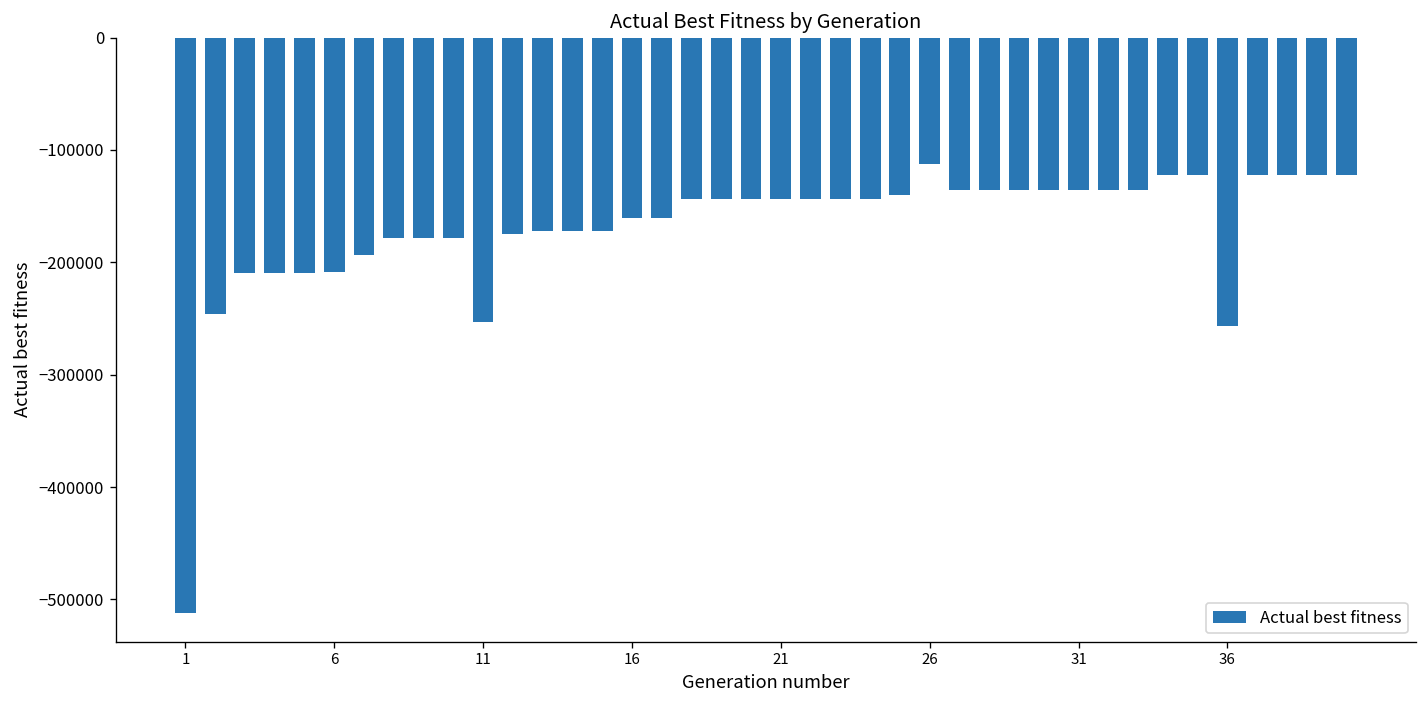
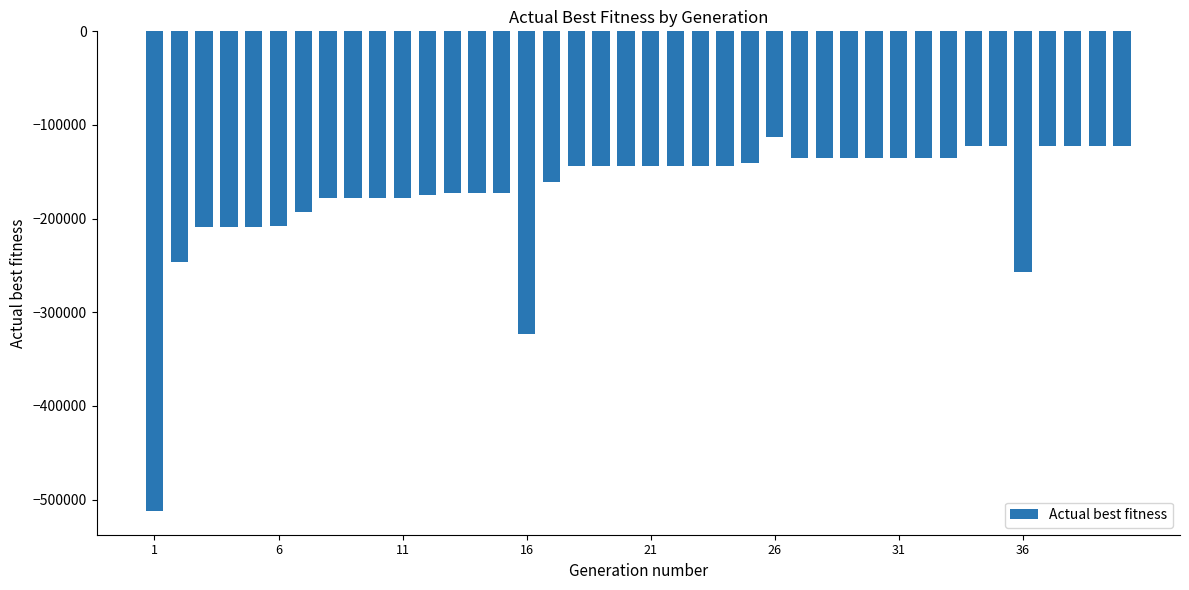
  {
    "1": -510000,
    "6": -210000,
-   "11": -250000,
-   "16": -160000,
+   "11": -180000,
+   "16": -320000,
    "21": -140000,
    "26": -110000,
    "31": -140000,
    "36": -260000
  }
